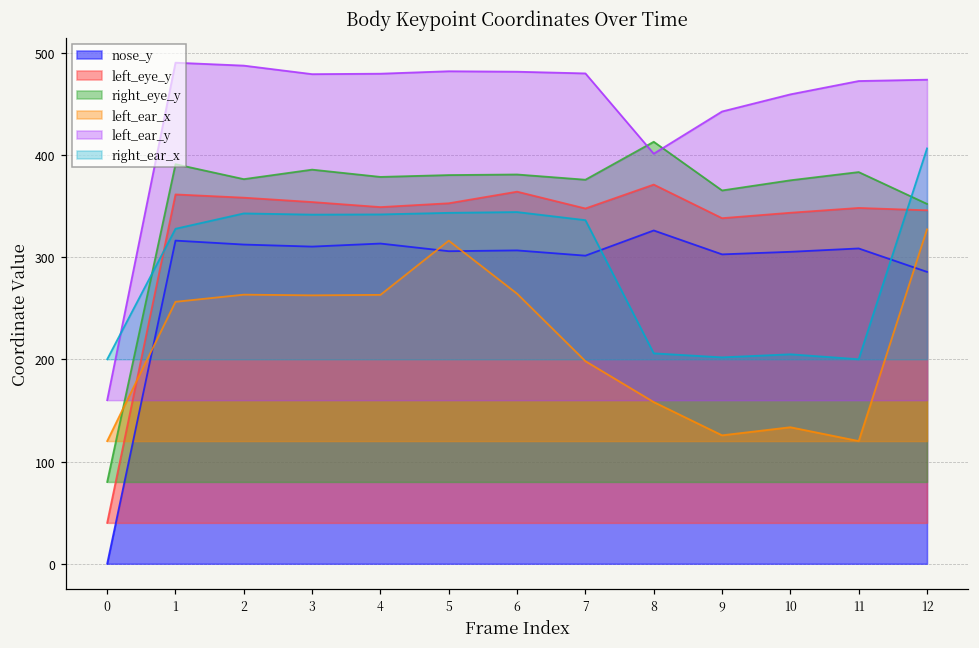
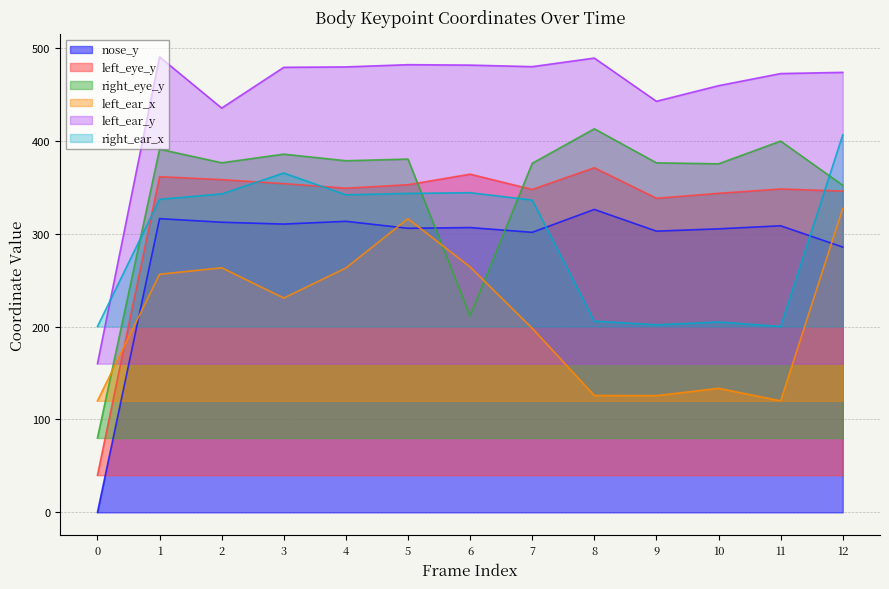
  {
    "nose_y": {
      "0": 0,
      "1": 320,
      "2": 310,
      "3": 310,
      "4": 310,
      "5": 310,
      "6": 310,
      "7": 300,
      "8": 330,
      "9": 300,
      "10": 310,
      "11": 310,
      "12": 290
    },
    "left_eye_y": {
      "0": 40,
      "1": 360,
      "2": 360,
      "3": 350,
      "4": 350,
      "5": 350,
      "6": 360,
      "7": 350,
      "8": 370,
      "9": 340,
      "10": 340,
      "11": 350,
      "12": 350
    },
    "right_eye_y": {
      "0": 80,
      "2": 380,
      "3": 390,
      "4": 380,
      "5": 380,
-     "6": 380,
+     "6": 210,
      "7": 380,
      "8": 410,
-     "9": 370,
+     "9": 380,
      "10": 380,
-     "11": 380,
+     "11": 400,
      "12": 350
    },
    "left_ear_x": {
      "0": 120,
      "1": 260,
      "2": 260,
-     "3": 260,
+     "3": 230,
      "4": 260,
      "5": 320,
      "6": 260,
      "7": 200,
-     "8": 160,
+     "8": 130,
      "9": 130,
      "10": 130,
      "11": 120,
      "12": 330
    },
    "left_ear_y": {
      "0": 160,
-     "2": 490,
+     "2": 440,
      "3": 480,
      "4": 480,
      "5": 480,
      "6": 480,
      "7": 480,
-     "8": 400,
+     "8": 490,
      "9": 440,
      "10": 460,
      "11": 470,
      "12": 470
    },
    "right_ear_x": {
      "0": 200,
-     "1": 330,
+     "1": 340,
      "2": 340,
-     "3": 340,
+     "3": 370,
      "4": 340,
      "5": 340,
      "6": 340,
      "7": 340,
      "8": 210,
      "9": 200,
      "10": 200,
      "11": 200,
      "12": 410
    }
  }
